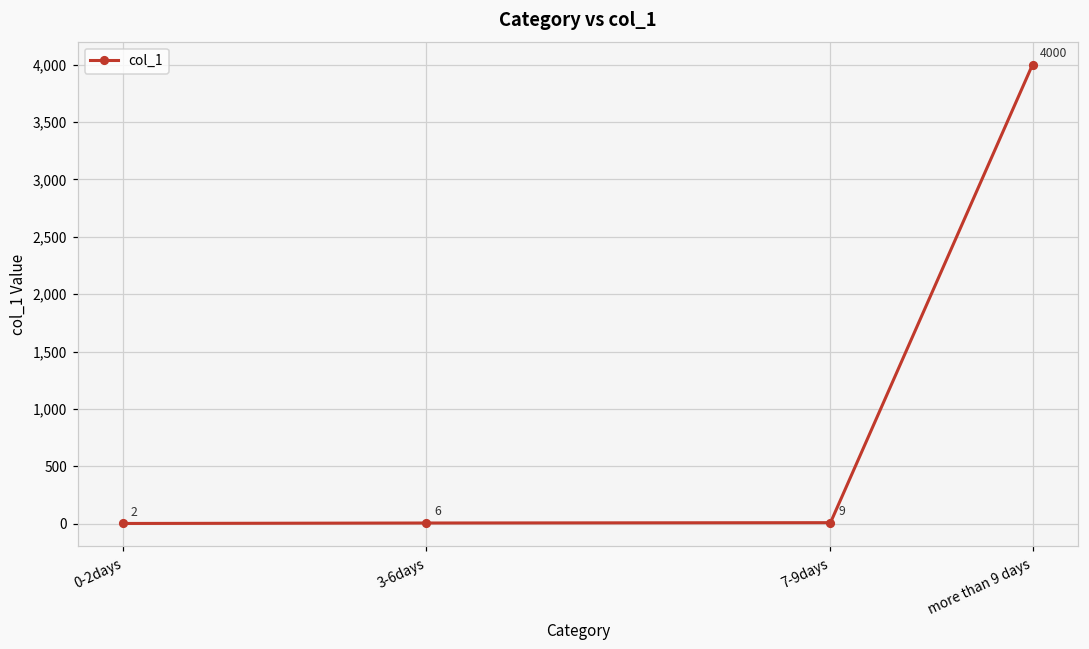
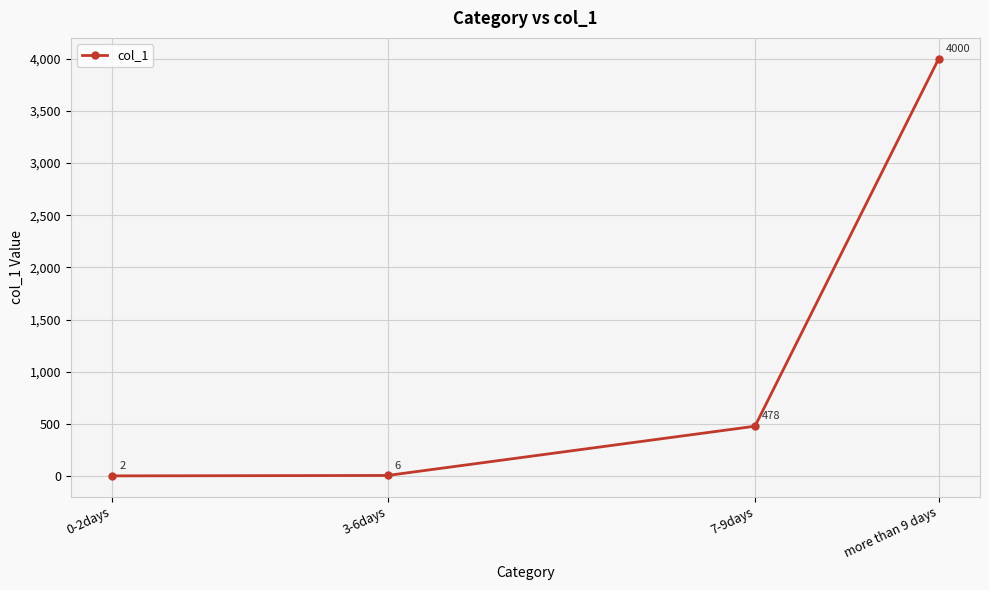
  {
    "0-2days": 2,
    "3-6days": 6,
-   "7-9days": 9,
+   "7-9days": 478,
    "more than 9 days": 4000
  }
